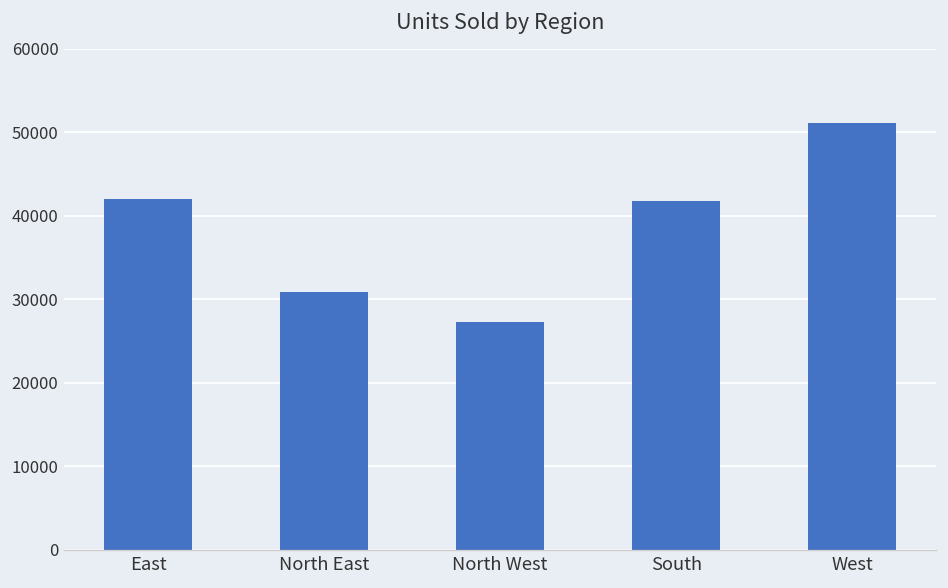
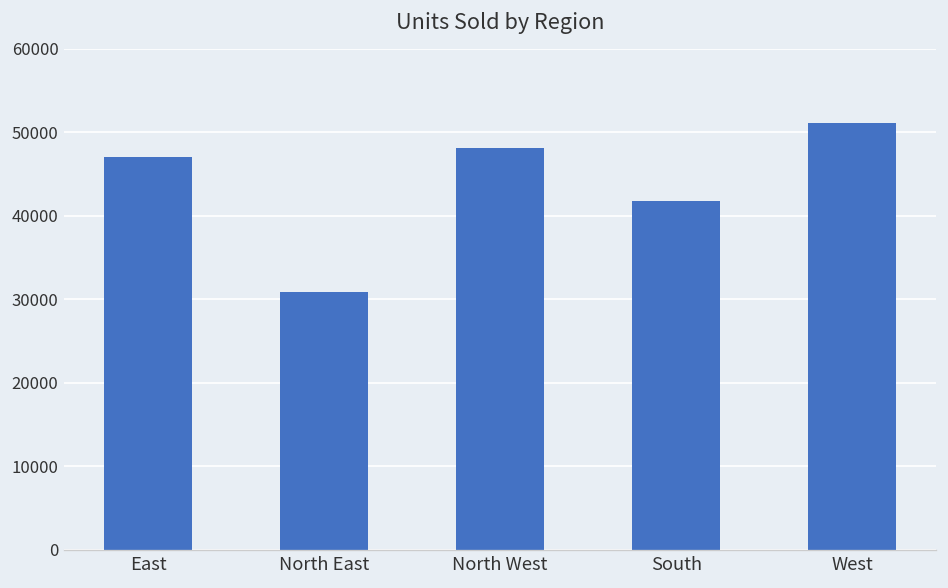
  {
-   "East": 42000,
+   "East": 47000,
    "North East": 31000,
-   "North West": 27000,
+   "North West": 48000,
    "South": 42000,
    "West": 51000
  }
